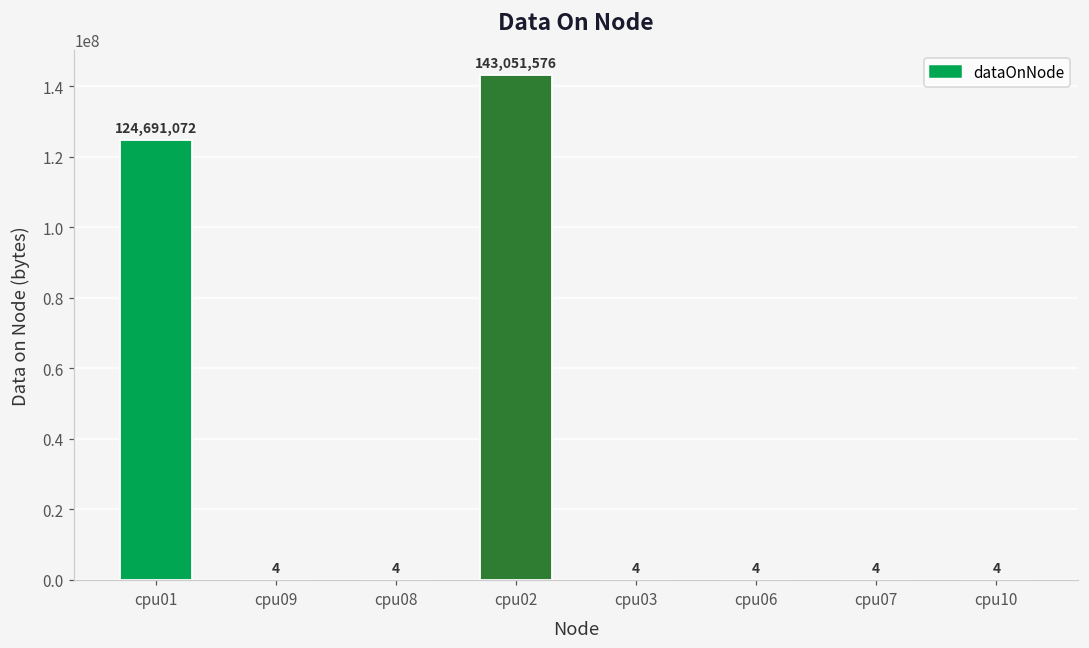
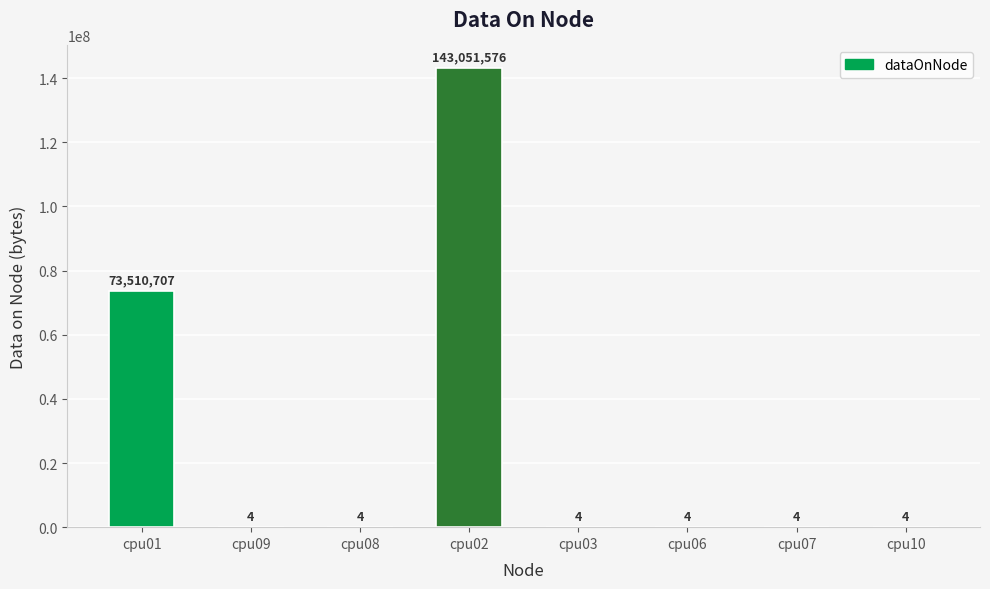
  {
-   "cpu01": "124,691,072",
+   "cpu01": "73,510,707",
    "cpu09": "4",
    "cpu08": "4",
    "cpu02": "143,051,576",
    "cpu03": "4",
    "cpu06": "4",
    "cpu07": "4",
    "cpu10": "4"
  }
